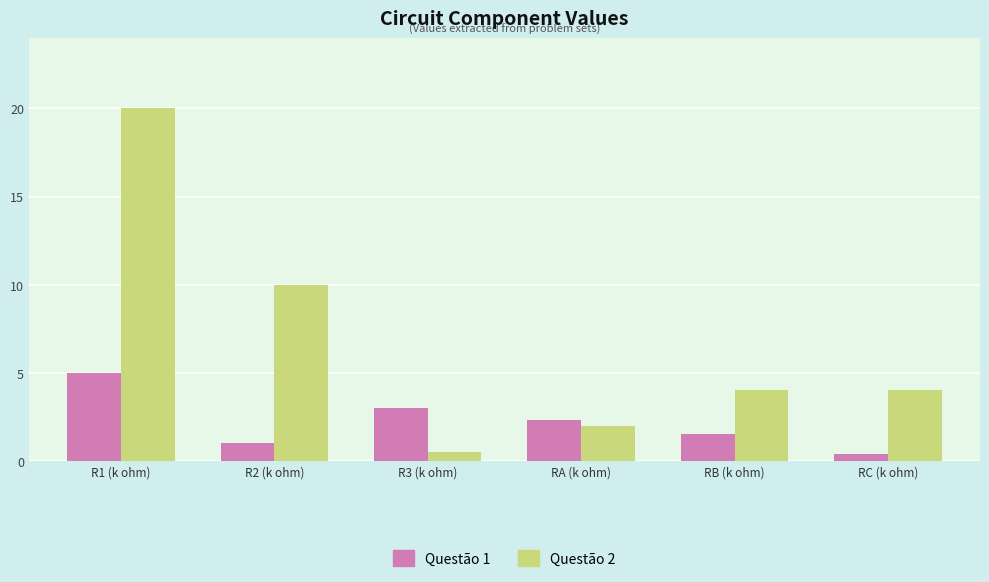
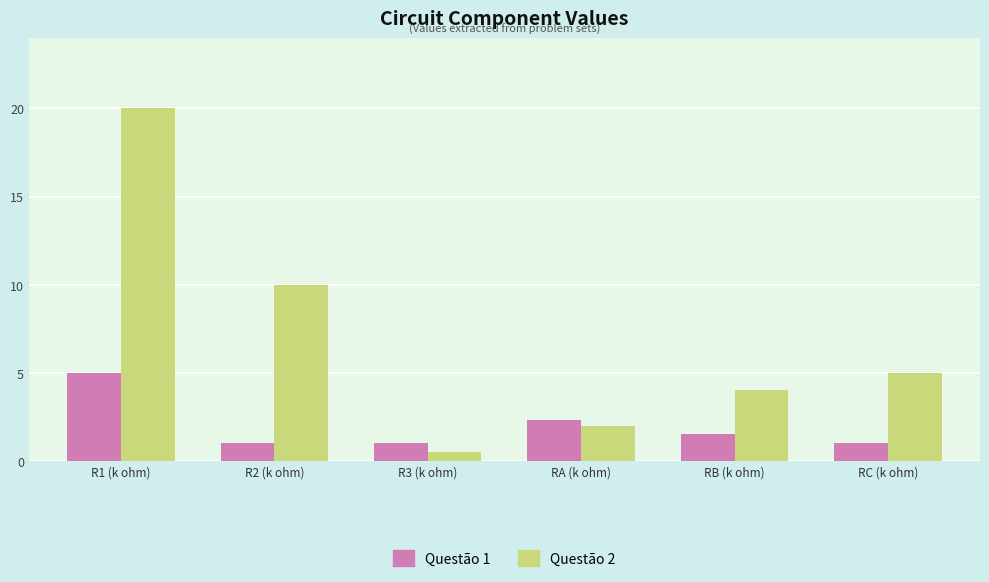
  {
    "Questão 1": {
      "R1 (k ohm)": 5.0,
      "R2 (k ohm)": 1.0,
-     "R3 (k ohm)": 3,
+     "R3 (k ohm)": 1,
      "RA (k ohm)": 2.3,
      "RB (k ohm)": 1.5,
-     "RC (k ohm)": 0.4
+     "RC (k ohm)": 1.0
    },
    "Questão 2": {
      "R1 (k ohm)": 20,
      "R2 (k ohm)": 10,
      "R3 (k ohm)": 0.5,
      "RA (k ohm)": 2,
      "RB (k ohm)": 4,
-     "RC (k ohm)": 4
+     "RC (k ohm)": 5
    }
  }
